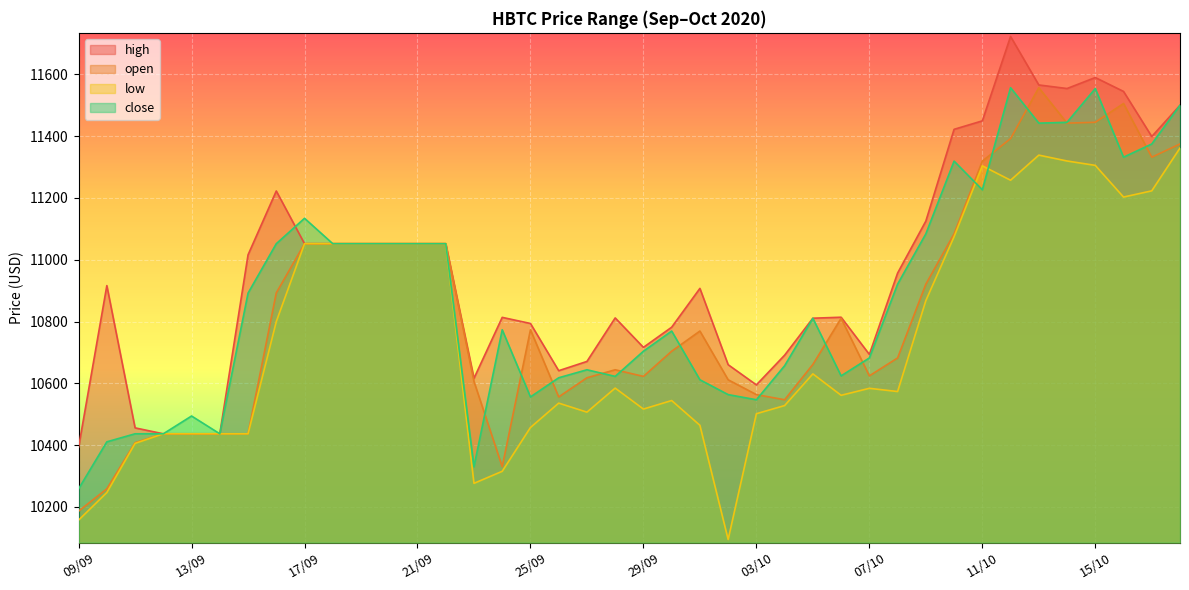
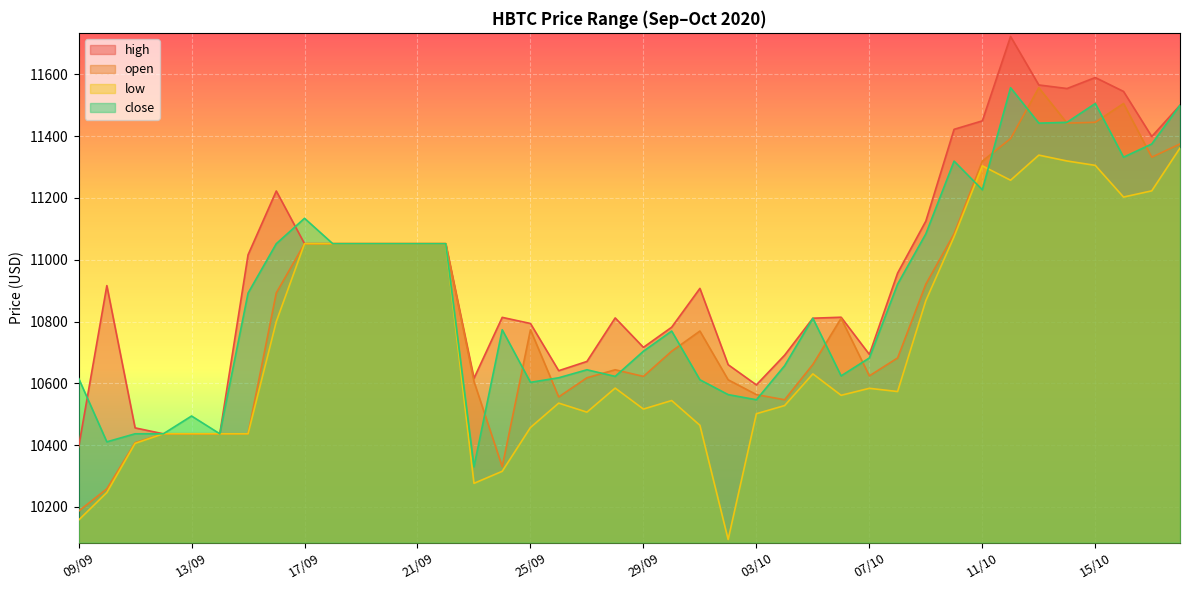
  {
    "close": {
-     "09/09": 10260,
+     "09/09": 10620,
      "13/09": 10490,
      "17/09": 11130,
-     "25/09": 10560,
+     "25/09": 10600,
      "29/09": 10700,
      "03/10": 10550,
      "07/10": 10680,
      "11/10": 11230,
-     "15/10": 11550
+     "15/10": 11510
    }
  }
